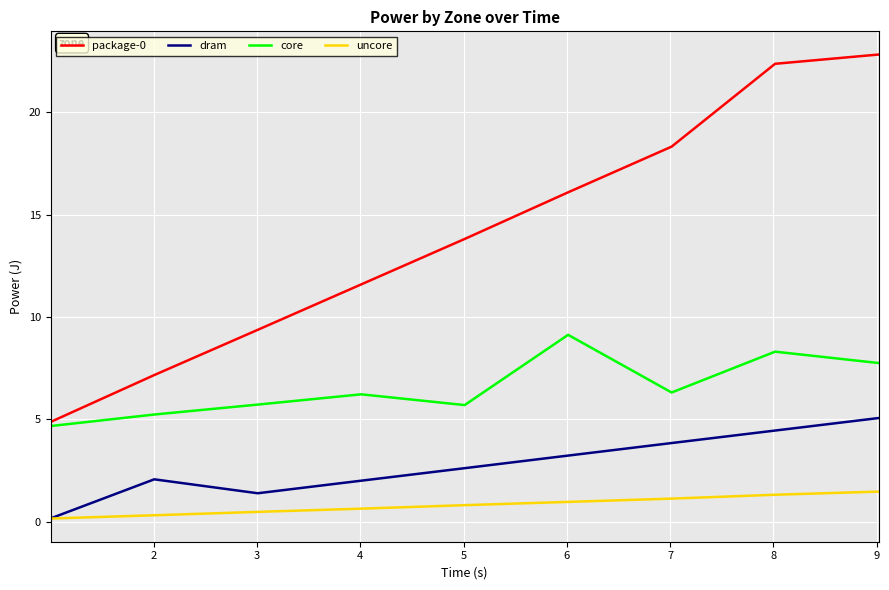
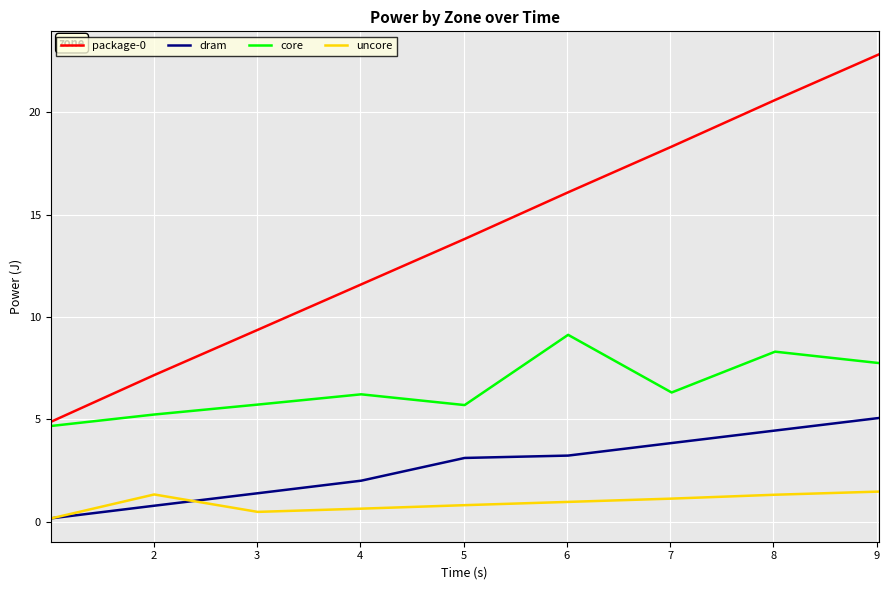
  {
    "package-0": {
      "2": 7.2,
      "3": 9.4,
      "4": 11.6,
      "5": 13.8,
      "6": 16.1,
      "7": 18.3,
-     "8": 22.4,
+     "8": 20.6,
      "9": 22.8
    },
    "dram": {
-     "2": 2.1,
+     "2": 0.8,
      "3": 1.4,
      "4": 2.0,
-     "5": 2.6,
+     "5": 3.1,
      "6": 3.2,
      "7": 3.8,
      "8": 4.5,
      "9": 5.1
    },
    "core": {
      "2": 5.2,
      "3": 5.7,
      "4": 6.2,
      "5": 5.7,
      "6": 9.1,
      "7": 6.3,
      "8": 8.3,
      "9": 7.8
    },
    "uncore": {
-     "2": 0.3,
+     "2": 1.3,
      "3": 0.5,
      "4": 0.6,
      "5": 0.8,
      "6": 1.0,
      "7": 1.1,
      "8": 1.3,
      "9": 1.5
    }
  }
